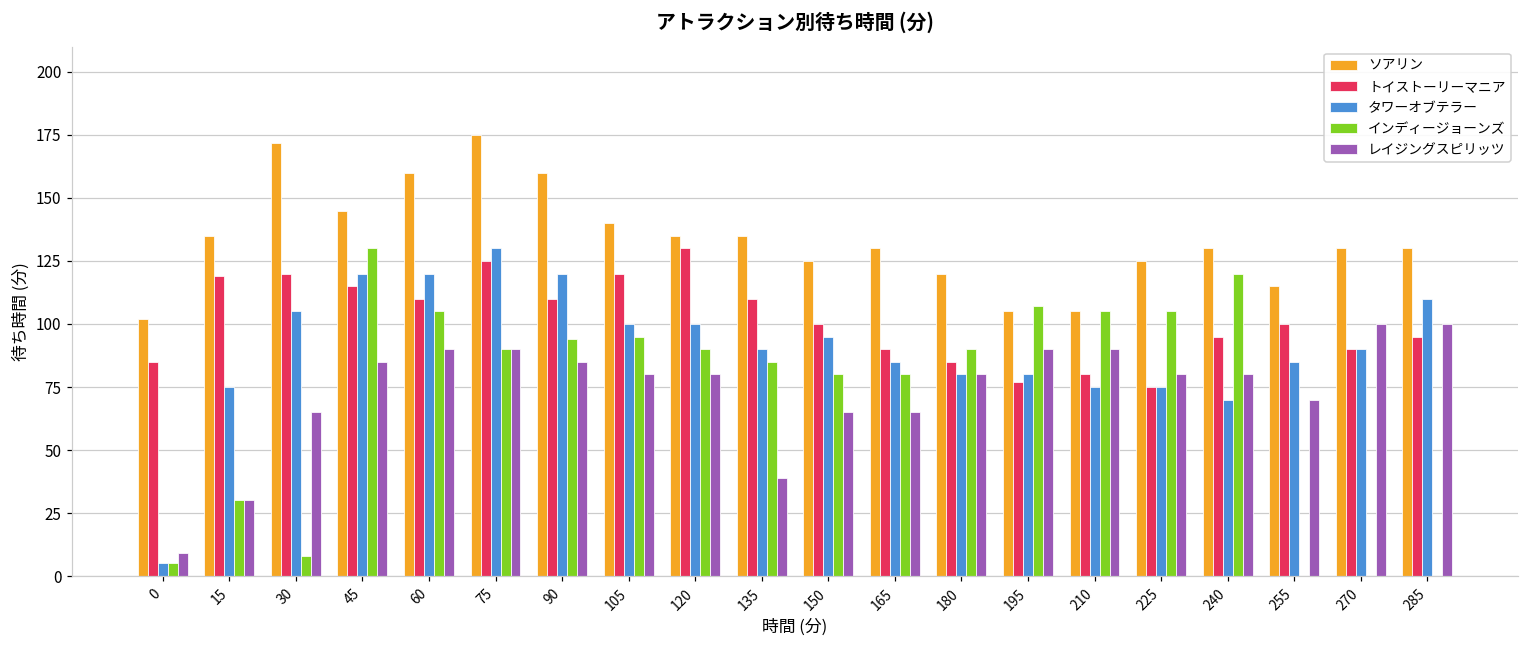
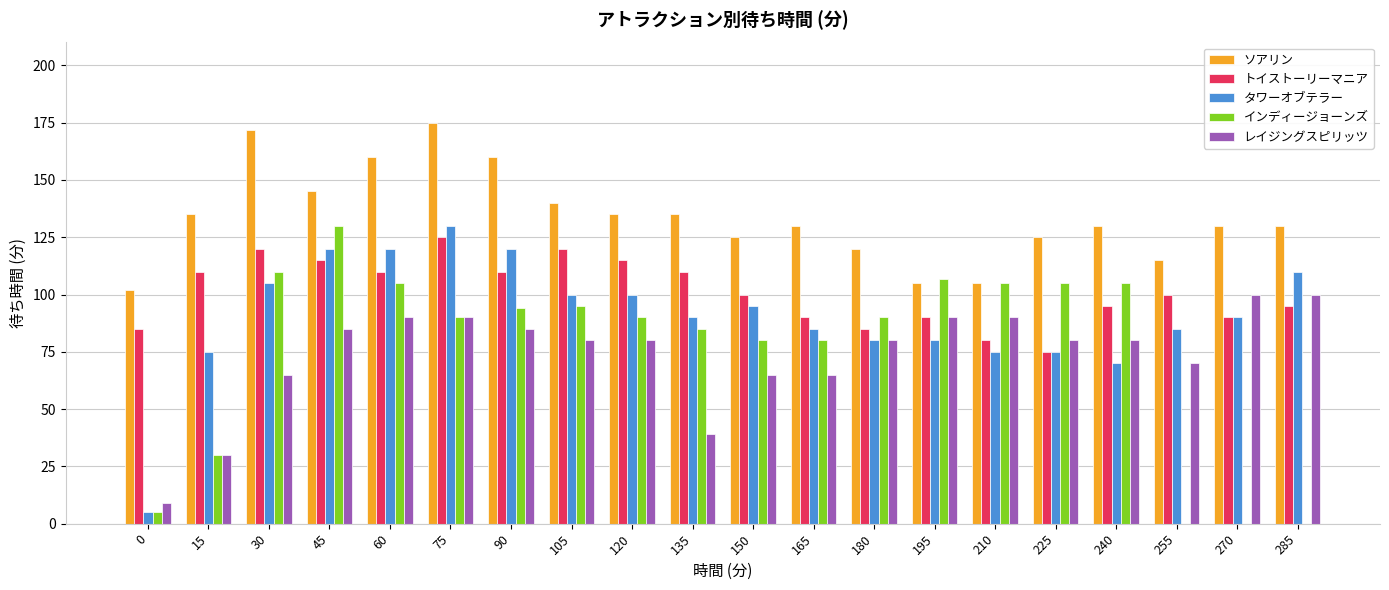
  {
    "ソアリン": {
      "0": 102,
      "15": 135,
      "30": 172,
      "45": 145,
      "60": 160,
      "75": 175,
      "90": 160,
      "105": 140,
      "120": 135,
      "135": 135,
      "150": 125,
      "165": 130,
      "180": 120,
      "195": 105,
      "210": 105,
      "225": 125,
      "240": 130,
      "255": 115,
      "270": 130,
      "285": 130
    },
    "トイストーリーマニア": {
      "0": 85,
-     "15": 119,
+     "15": 110,
      "30": 120,
      "45": 115,
      "60": 110,
      "75": 125,
      "90": 110,
      "105": 120,
-     "120": 130,
+     "120": 115,
      "135": 110,
      "150": 100,
      "165": 90,
      "180": 85,
-     "195": 77,
+     "195": 90,
      "210": 80,
      "225": 75,
      "240": 95,
      "255": 100,
      "270": 90,
      "285": 95
    },
    "タワーオブテラー": {
      "0": 5,
      "15": 75,
      "30": 105,
      "45": 120,
      "60": 120,
      "75": 130,
      "90": 120,
      "105": 100,
      "120": 100,
      "135": 90,
      "150": 95,
      "165": 85,
      "180": 80,
      "195": 80,
      "210": 75,
      "225": 75,
      "240": 70,
      "255": 85,
      "270": 90,
      "285": 110
    },
    "インディージョーンズ": {
      "0": 5,
      "15": 30,
-     "30": 8,
+     "30": 110,
      "45": 130,
      "60": 105,
      "75": 90,
      "90": 94,
      "105": 95,
      "120": 90,
      "135": 85,
      "150": 80,
      "165": 80,
      "180": 90,
      "195": 107,
      "210": 105,
      "225": 105,
-     "240": 120,
+     "240": 105,
      "255": 0,
      "270": 0,
      "285": 0
    },
    "レイジングスピリッツ": {
      "0": 9,
      "15": 30,
      "30": 65,
      "45": 85,
      "60": 90,
      "75": 90,
      "90": 85,
      "105": 80,
      "120": 80,
      "135": 39,
      "150": 65,
      "165": 65,
      "180": 80,
      "195": 90,
      "210": 90,
      "225": 80,
      "240": 80,
      "255": 70,
      "270": 100,
      "285": 100
    }
  }
